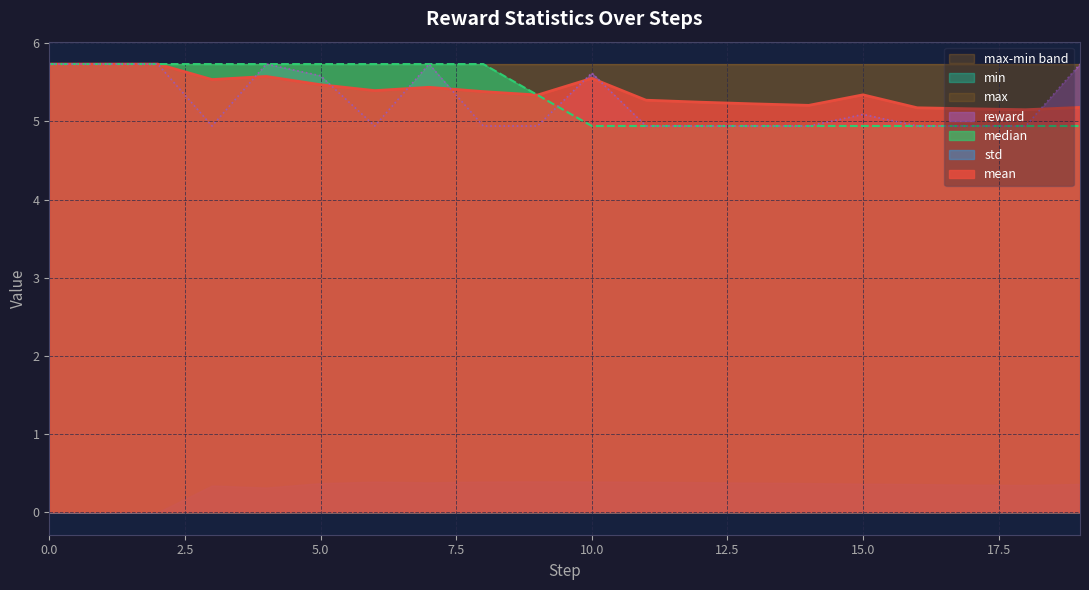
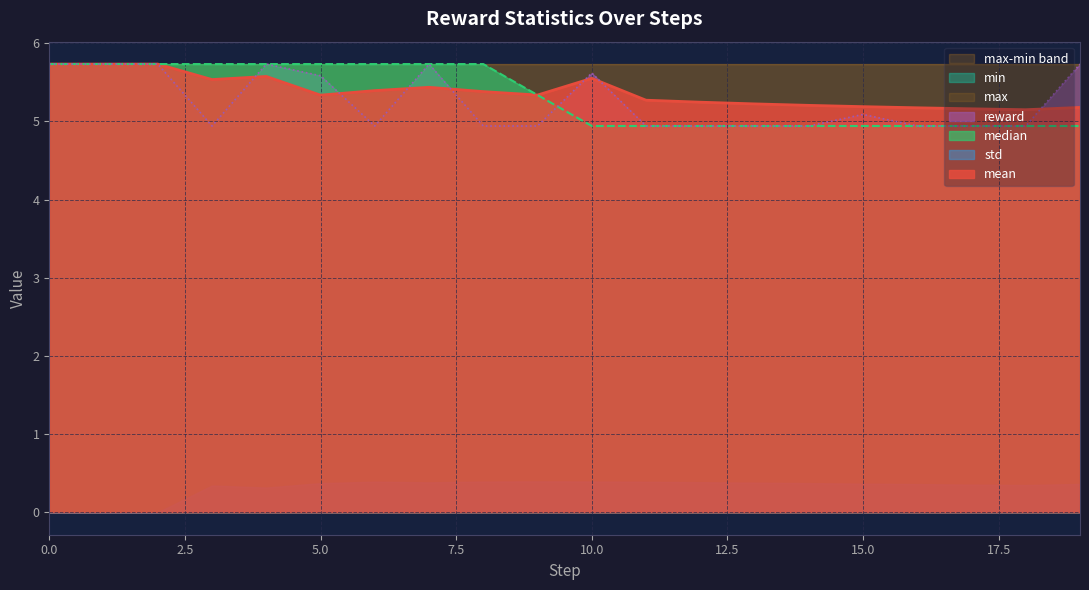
  {
    "max": {
      "10.0": 5.7,
      "15.0": 5.7
    },
    "reward": {
      "5.0": 5.6,
      "10.0": 5.6,
      "15.0": 5.1
    },
    "mean": {
-     "5.0": 5.5,
+     "5.0": 5.3,
      "10.0": 5.6,
-     "15.0": 5.3
+     "15.0": 5.2
    }
  }
